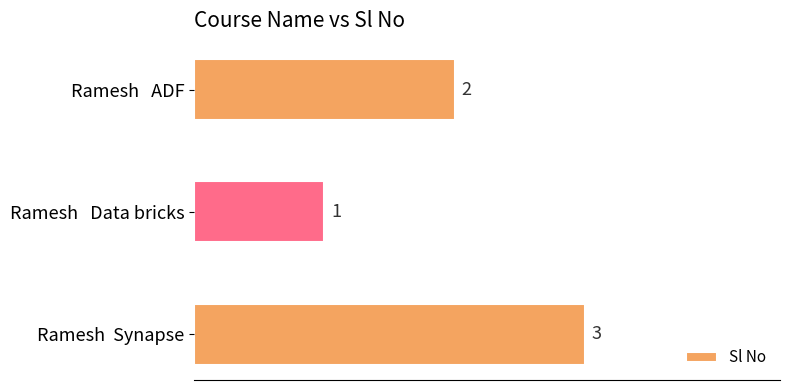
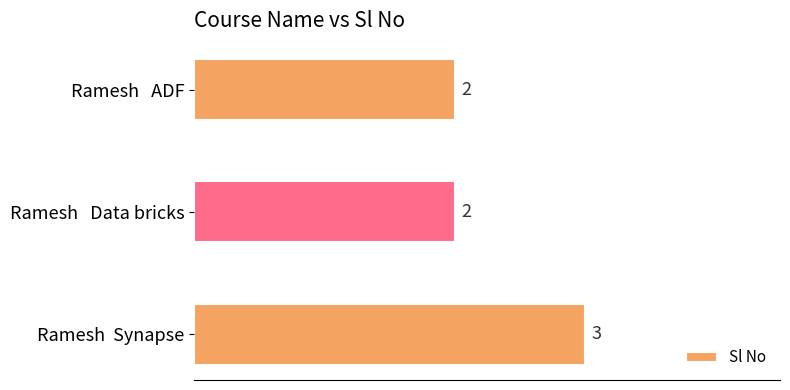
  {
    "Ramesh ADF": 2,
-   "Ramesh Data bricks": 1,
+   "Ramesh Data bricks": 2,
    "Ramesh Synapse": 3
  }
